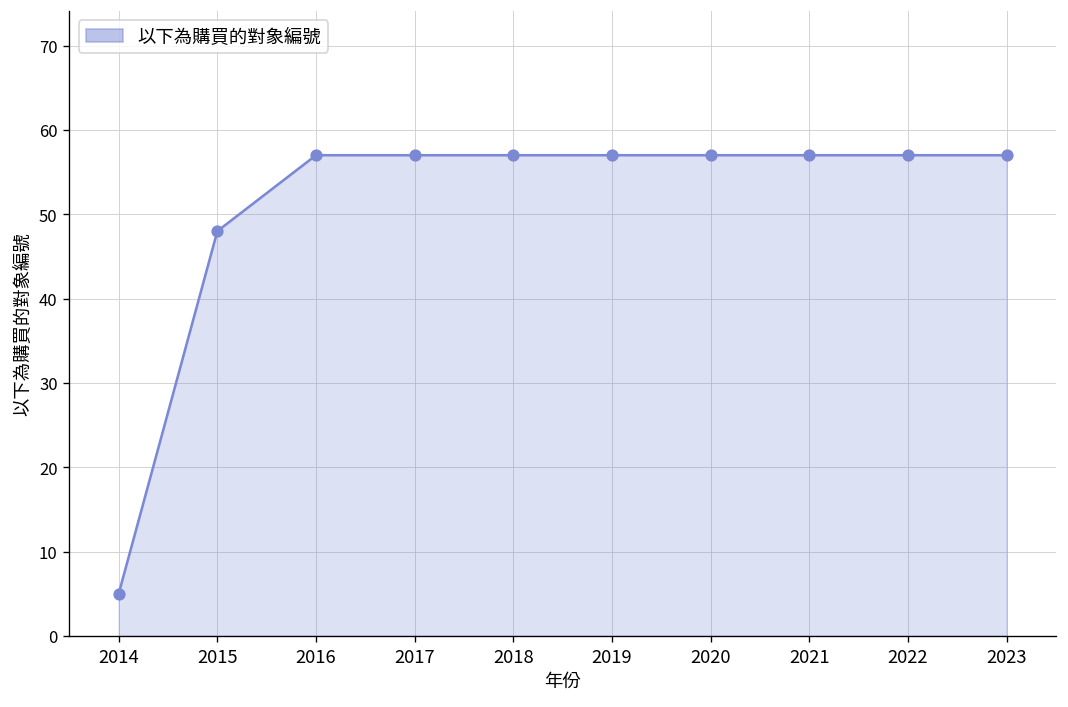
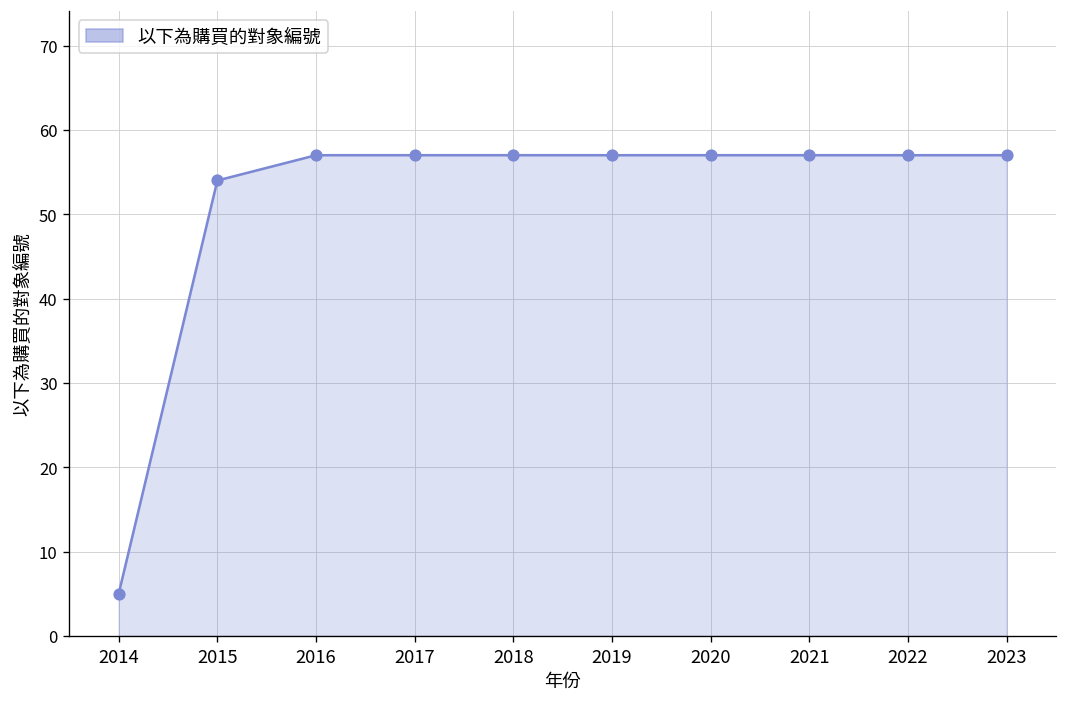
  {
    "2014": 5,
-   "2015": 48,
+   "2015": 54,
    "2016": 57,
    "2017": 57,
    "2018": 57,
    "2019": 57,
    "2020": 57,
    "2021": 57,
    "2022": 57,
    "2023": 57
  }
